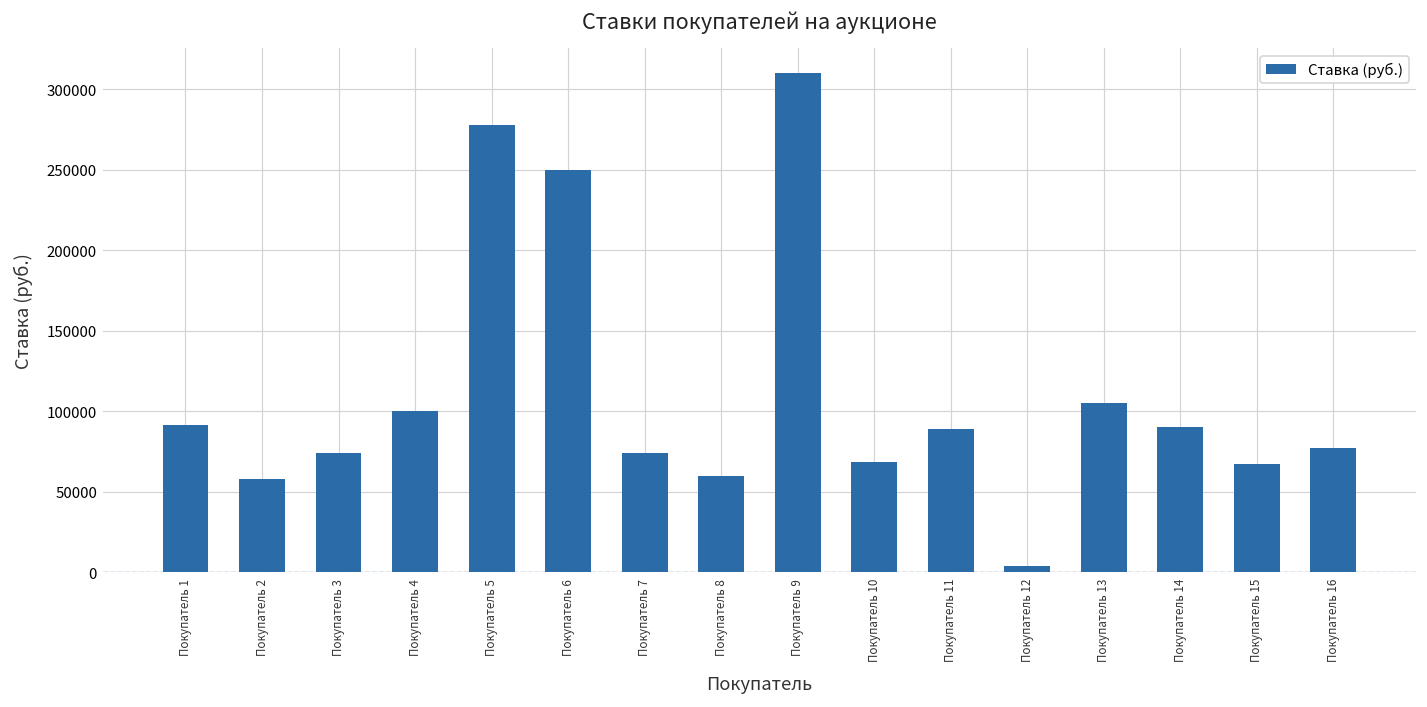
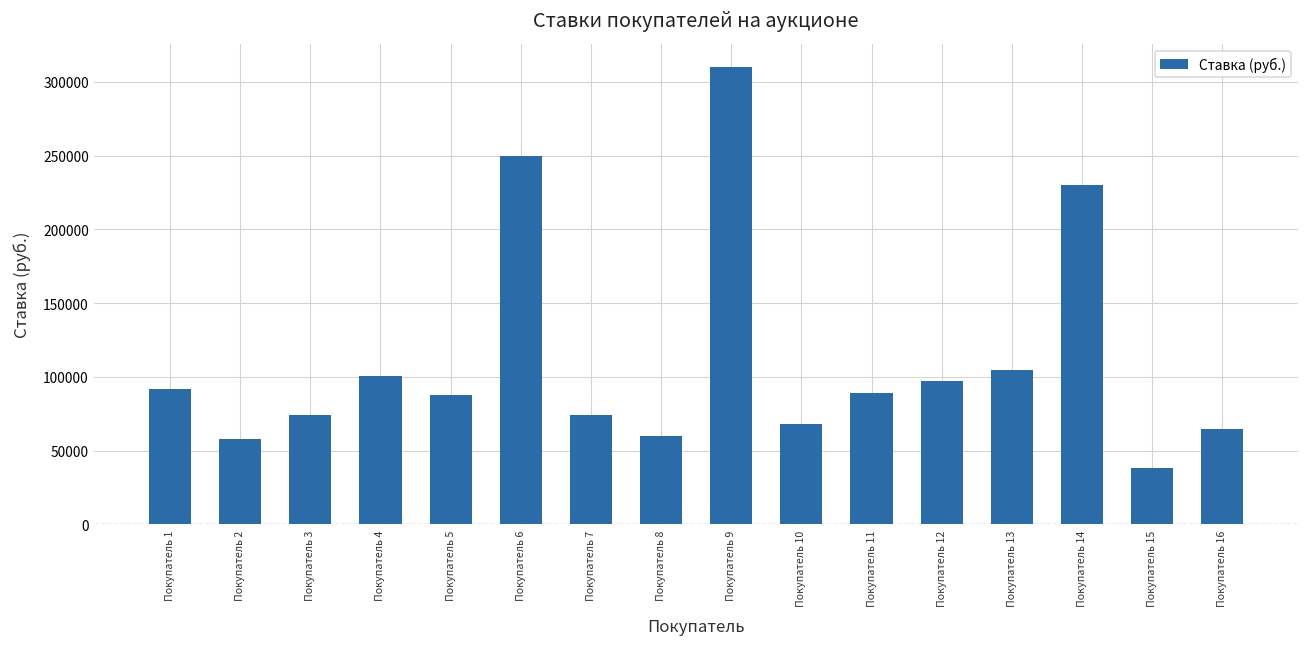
  {
    "Покупатель 1": 91000,
    "Покупатель 2": 58000,
    "Покупатель 3": 74000,
    "Покупатель 4": 100000,
-   "Покупатель 5": 278000,
+   "Покупатель 5": 88000,
    "Покупатель 6": 250000,
    "Покупатель 7": 74000,
    "Покупатель 8": 60000,
    "Покупатель 9": 310000,
    "Покупатель 10": 68000,
    "Покупатель 11": 89000,
-   "Покупатель 12": 4000,
+   "Покупатель 12": 97000,
    "Покупатель 13": 105000,
-   "Покупатель 14": 90000,
-   "Покупатель 15": 67000,
-   "Покупатель 16": 77000
+   "Покупатель 14": 230000,
+   "Покупатель 15": 38000,
+   "Покупатель 16": 65000
  }
